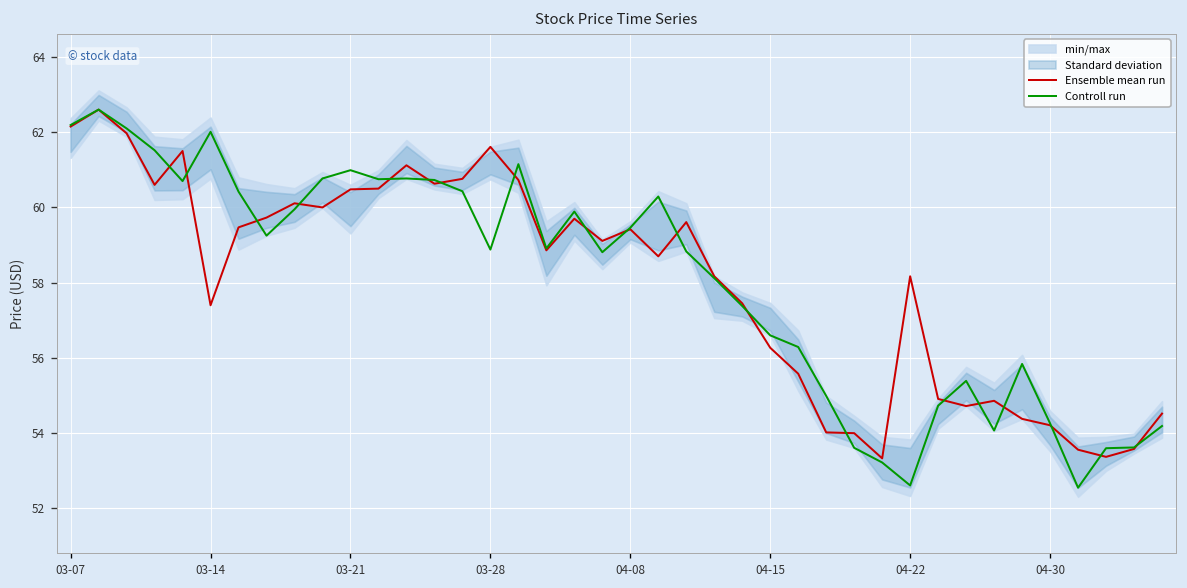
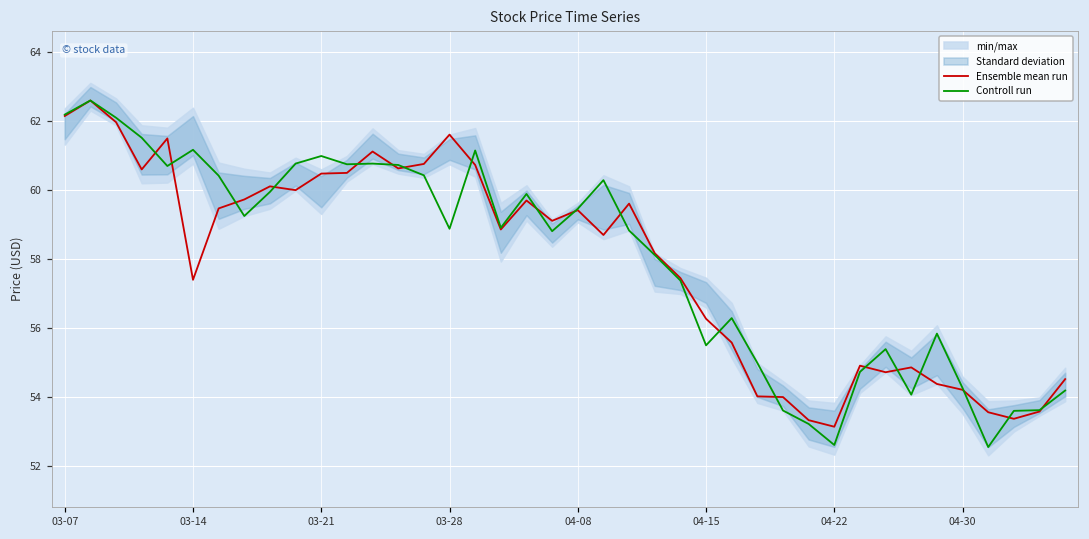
  {
    "Ensemble mean run": {
      "03-14": 57.4,
      "04-15": 56.3,
-     "04-22": 58.2
+     "04-22": 53.1
    },
    "Controll run": {
-     "03-14": 62.0,
+     "03-14": 61.2,
      "03-21": 61.0,
      "03-28": 58.9,
-     "04-15": 56.6,
+     "04-15": 55.5,
      "04-22": 52.6
    }
  }
